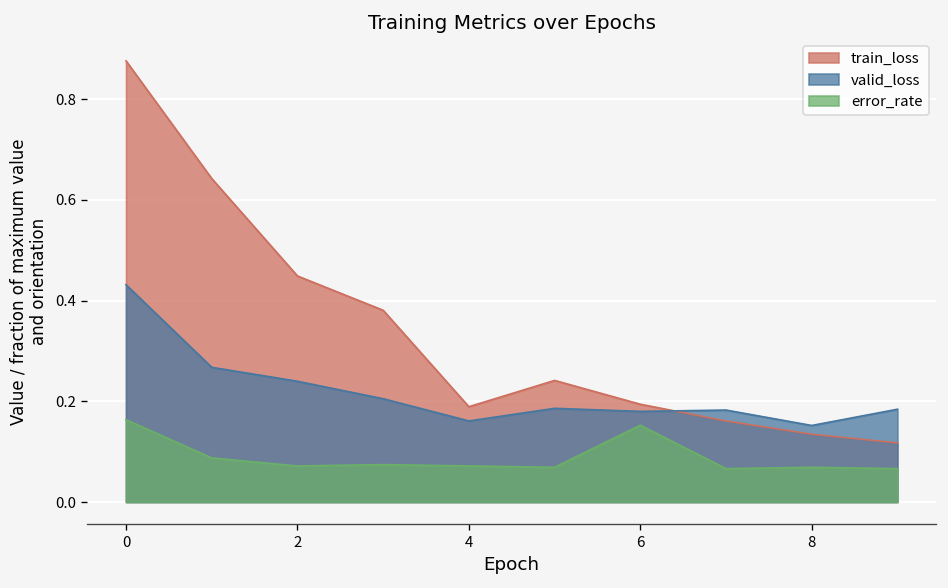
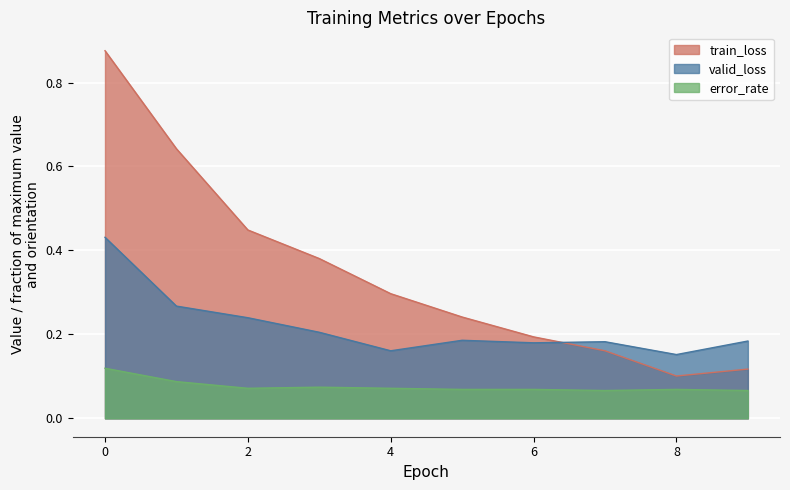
  {
    "train_loss": {
      "0": 0.88,
      "2": 0.45,
-     "4": 0.19,
+     "4": 0.30,
      "6": 0.19,
-     "8": 0.13
+     "8": 0.10
    },
    "valid_loss": {
      "0": 0.43,
      "2": 0.24,
      "4": 0.16,
      "6": 0.18,
      "8": 0.15
    },
    "error_rate": {
-     "0": 0.16,
+     "0": 0.12,
      "2": 0.07,
      "4": 0.07,
-     "6": 0.15,
+     "6": 0.07,
      "8": 0.07
    }
  }
